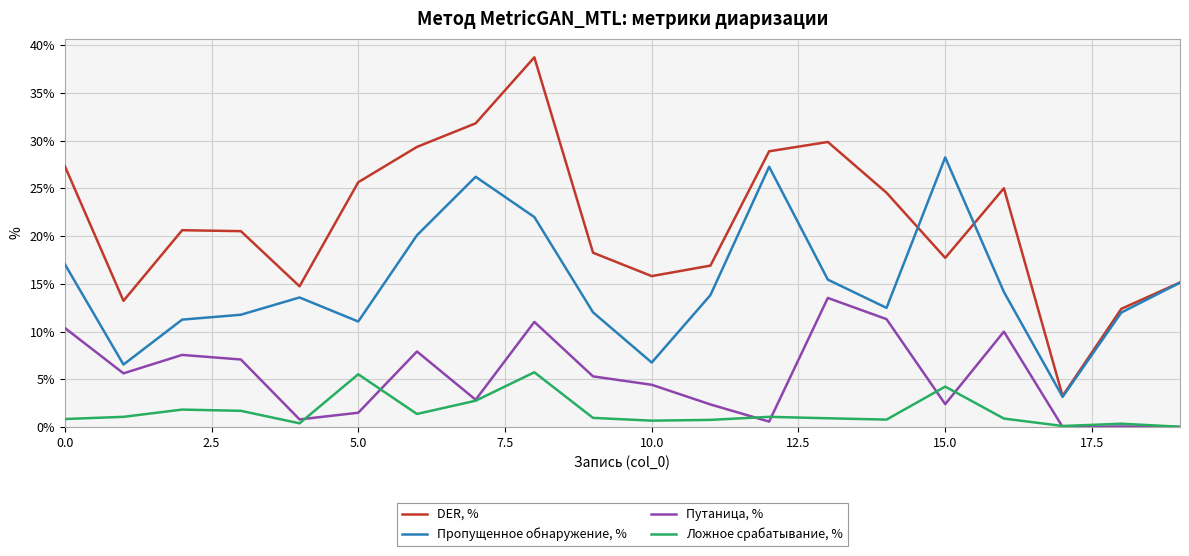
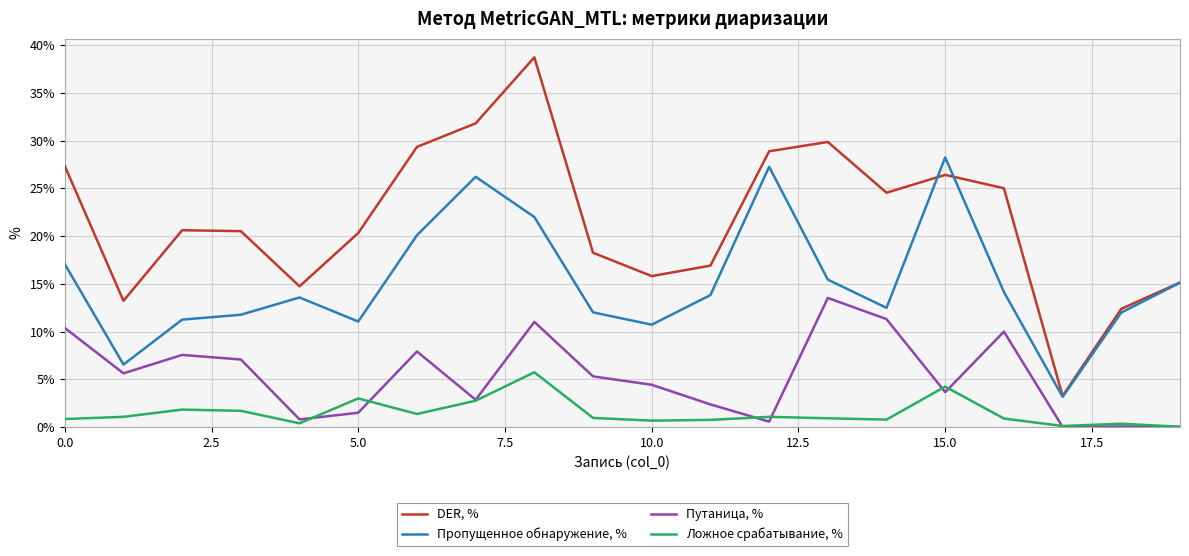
  {
    "DER, %": {
      "0.0": "27%",
-     "5.0": "26%",
+     "5.0": "20%",
      "10.0": "16%",
-     "15.0": "18%"
+     "15.0": "26%"
    },
    "Пропущенное обнаружение, %": {
      "0.0": "17%",
      "5.0": "11%",
-     "10.0": "7%",
+     "10.0": "11%",
      "15.0": "28%"
    },
    "Путаница, %": {
      "0.0": "10%",
      "5.0": "1%",
      "10.0": "4%",
-     "15.0": "2%"
+     "15.0": "4%"
    },
    "Ложное срабатывание, %": {
      "0.0": "1%",
-     "5.0": "6%",
+     "5.0": "3%",
      "10.0": "1%",
      "15.0": "4%"
    }
  }
